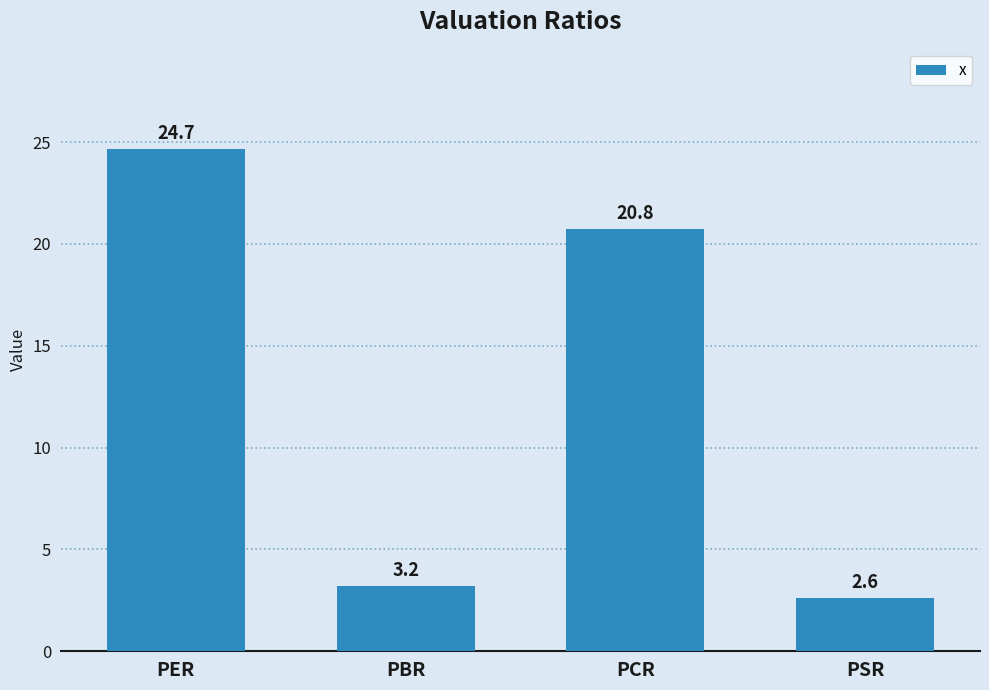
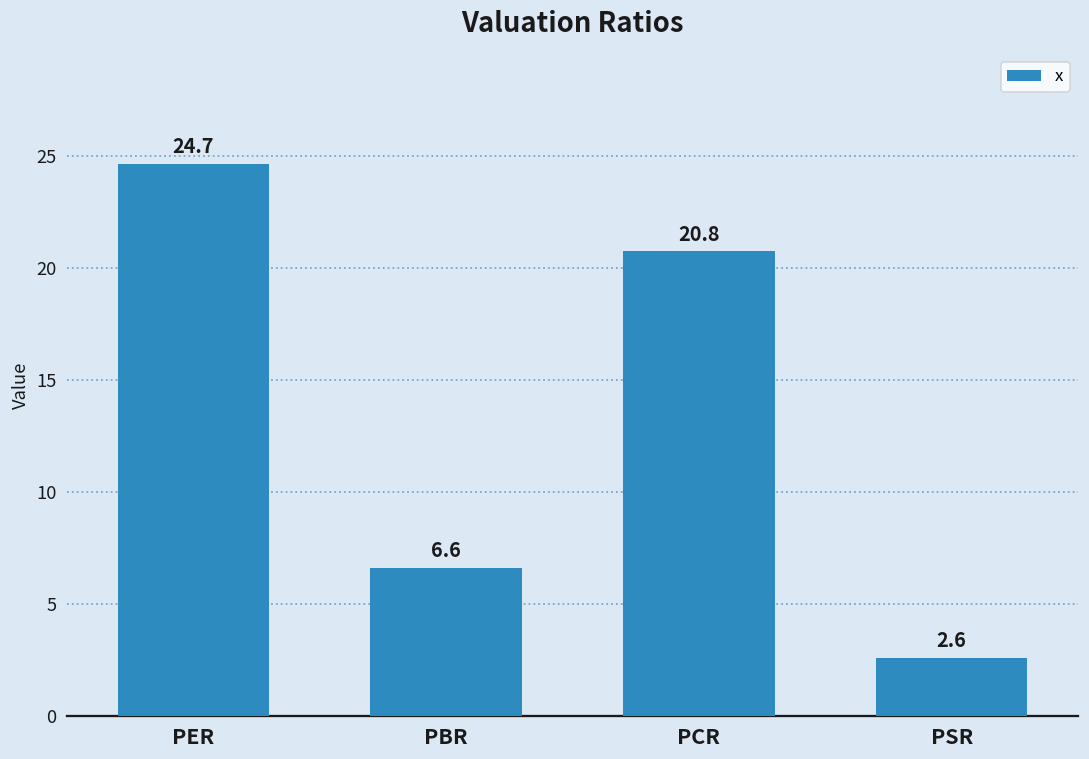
  {
    "PER": 24.7,
-   "PBR": 3.2,
+   "PBR": 6.6,
    "PCR": 20.8,
    "PSR": 2.6
  }
